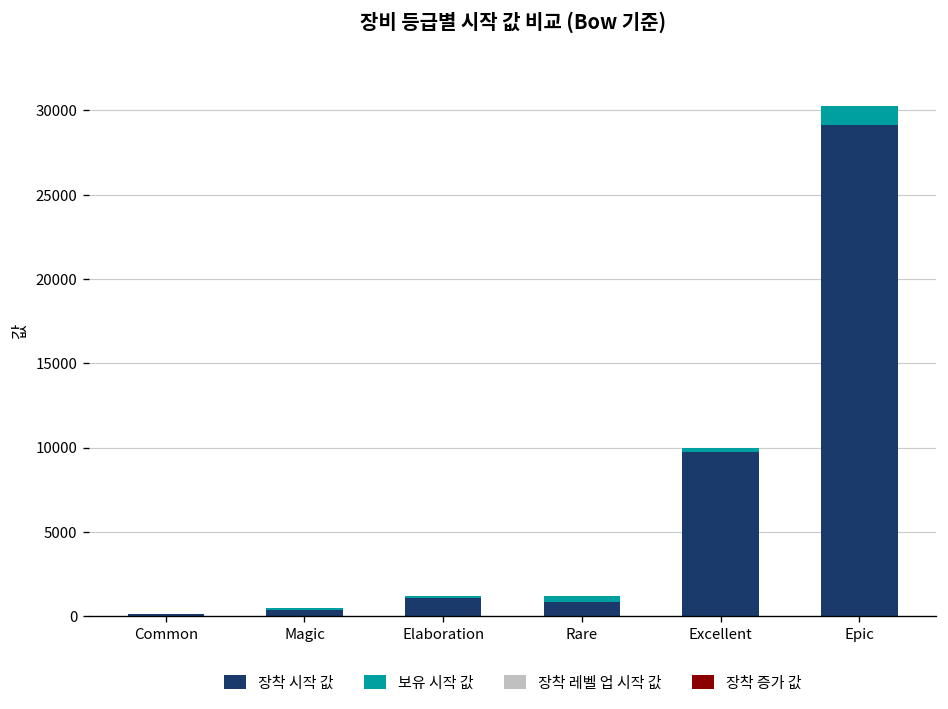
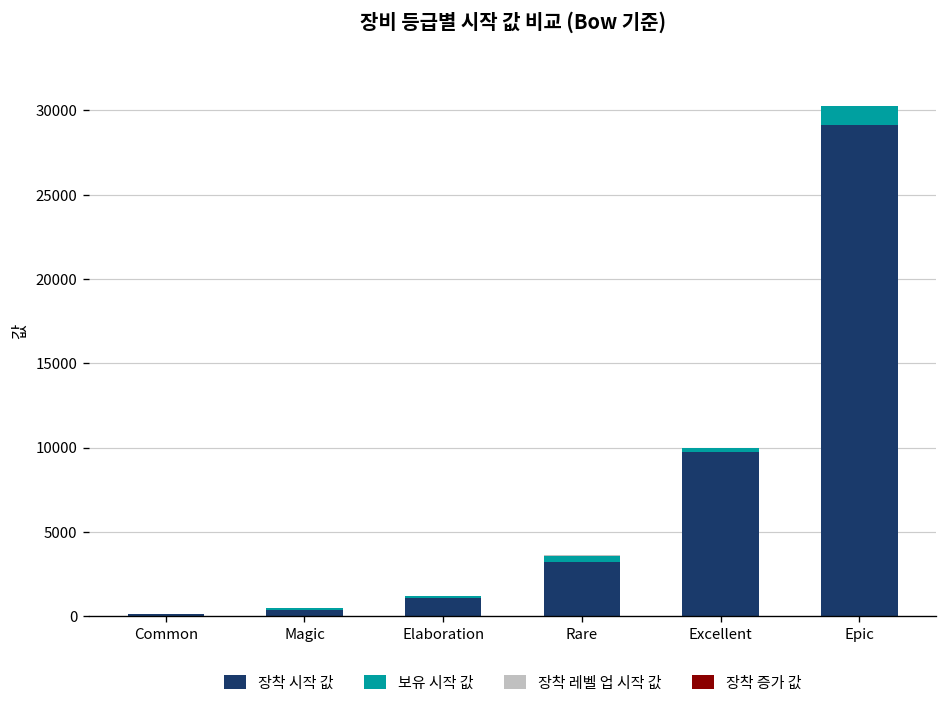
  {
    "장착 시작 값": {
      "Magic": 400,
      "Elaboration": 1100,
-     "Rare": 900,
+     "Rare": 3200,
      "Excellent": 9700,
      "Epic": 29200
    },
    "장착 증가 값": {
      "Rare": 400,
      "Excellent": 300,
      "Epic": 1100
    }
  }
